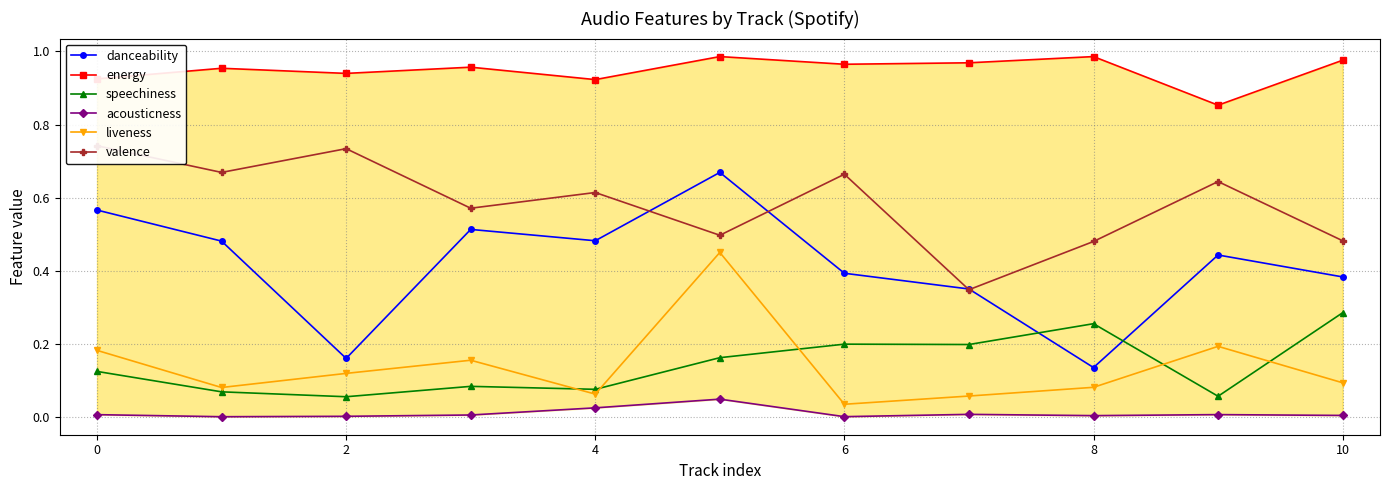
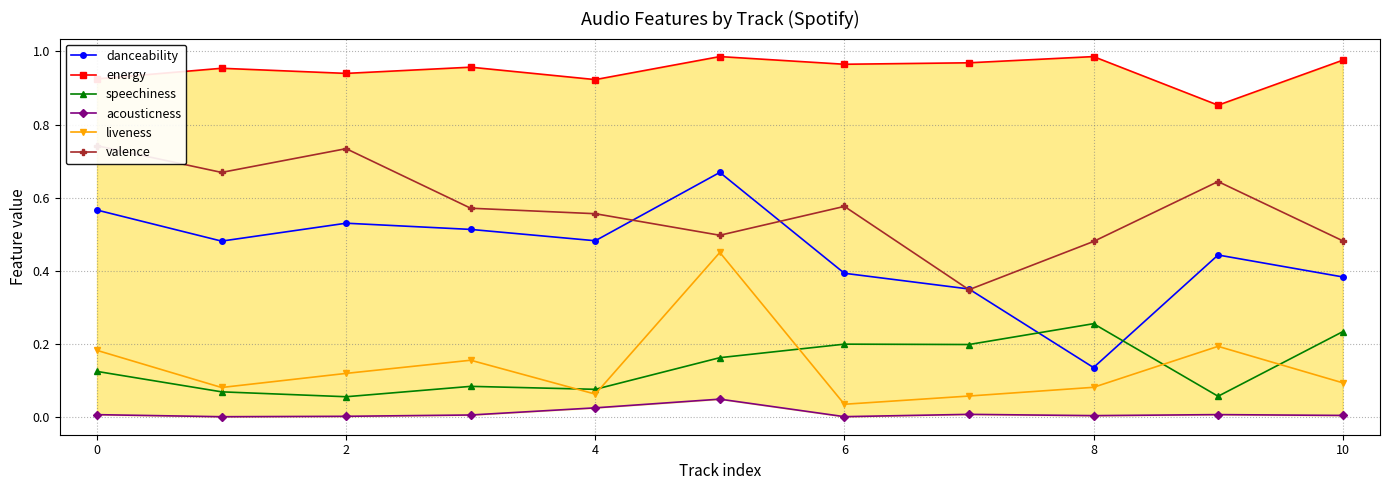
  {
    "danceability": {
      "0": 0.57,
-     "2": 0.16,
+     "2": 0.53,
      "4": 0.48,
      "6": 0.39,
      "8": 0.14,
      "10": 0.38
    },
    "energy": {
      "2": 0.94,
      "4": 0.92,
      "6": 0.97,
      "8": 0.99,
      "10": 0.98
    },
    "speechiness": {
      "0": 0.12,
      "2": 0.06,
      "4": 0.08,
      "6": 0.20,
      "8": 0.26,
-     "10": 0.29
+     "10": 0.23
    },
    "acousticness": {
      "0": 0.01,
      "2": 0.00,
      "4": 0.02,
      "6": 0.00,
      "8": 0.00,
      "10": 0.00
    },
    "liveness": {
      "0": 0.18,
      "2": 0.12,
      "4": 0.06,
      "6": 0.03,
      "8": 0.08,
      "10": 0.09
    },
    "valence": {
      "2": 0.73,
-     "4": 0.61,
-     "6": 0.66,
+     "4": 0.56,
+     "6": 0.58,
      "8": 0.48,
      "10": 0.48
    }
  }
